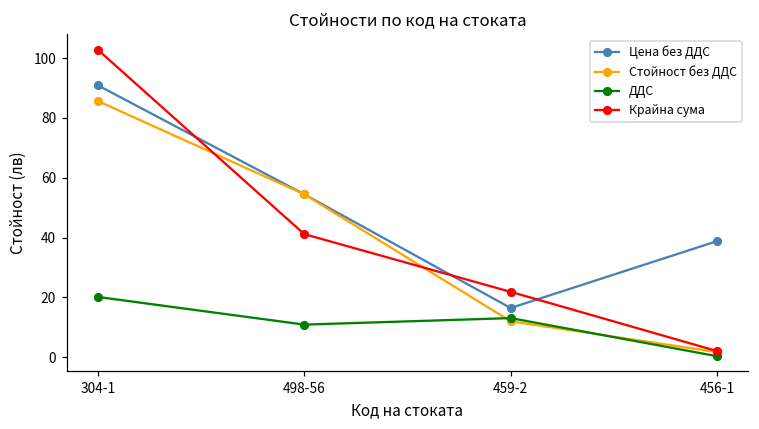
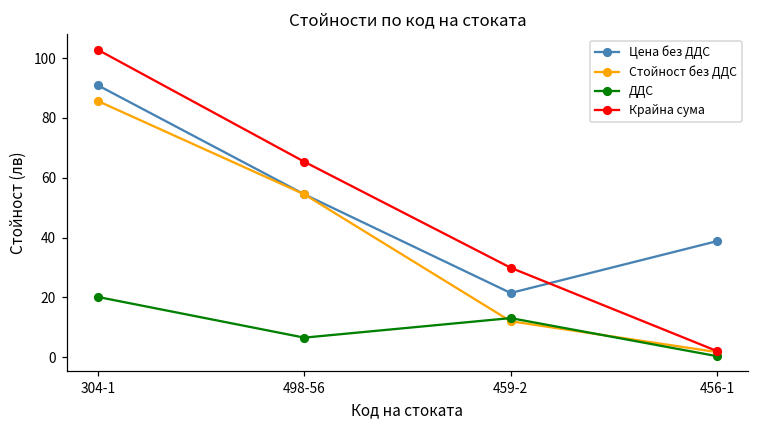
  {
    "Цена без ДДС": {
      "304-1": 91,
-     "459-2": 16,
+     "459-2": 21,
      "456-1": 39
    },
    "Стойност без ДДС": {
      "304-1": 86,
      "459-2": 12
    },
    "ДДС": {
      "304-1": 20,
-     "498-56": 11,
+     "498-56": 7,
      "459-2": 13,
      "456-1": 0
    },
    "Крайна сума": {
      "304-1": 103,
-     "498-56": 41,
-     "459-2": 22
+     "498-56": 65,
+     "459-2": 30
    }
  }
